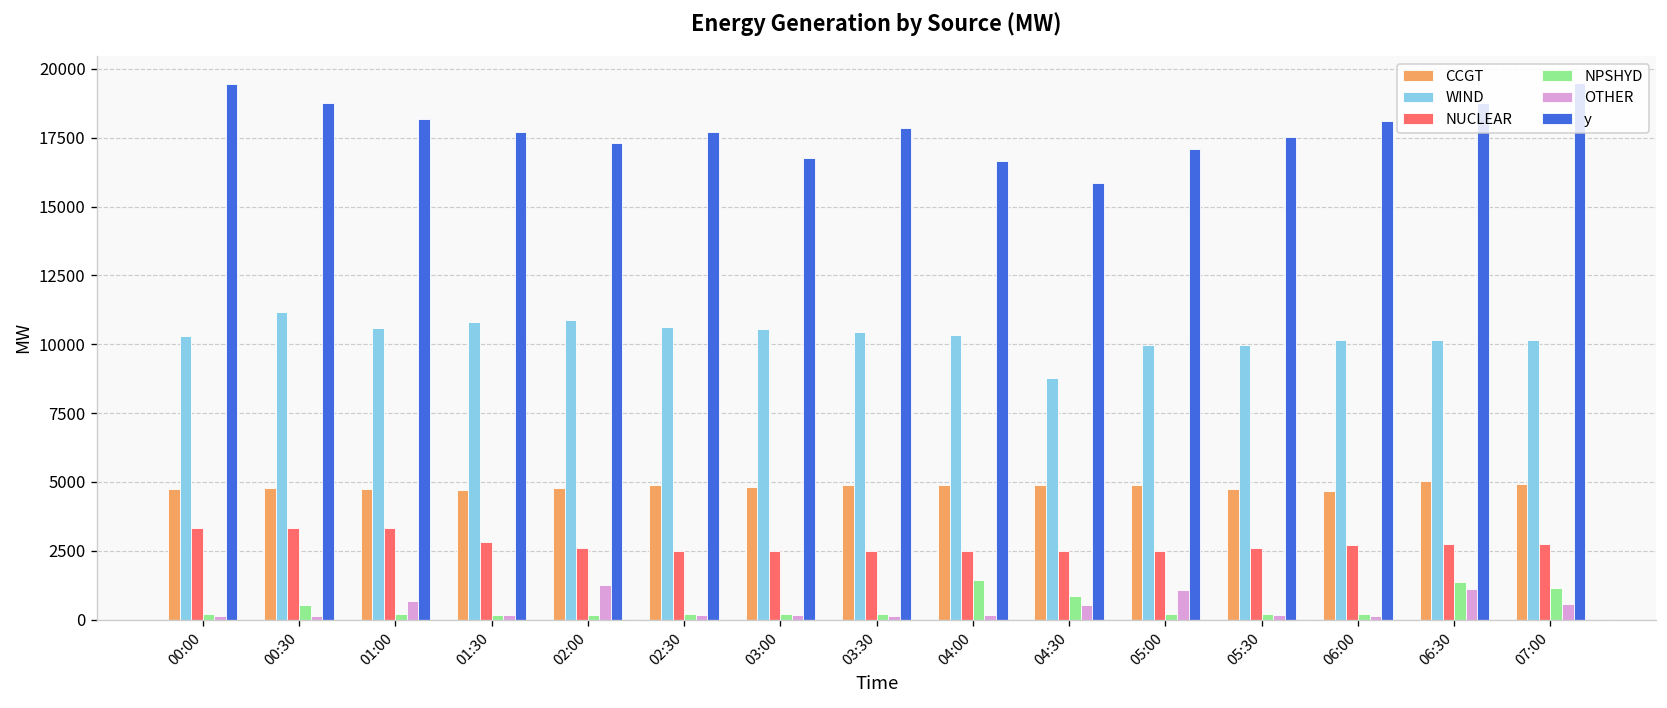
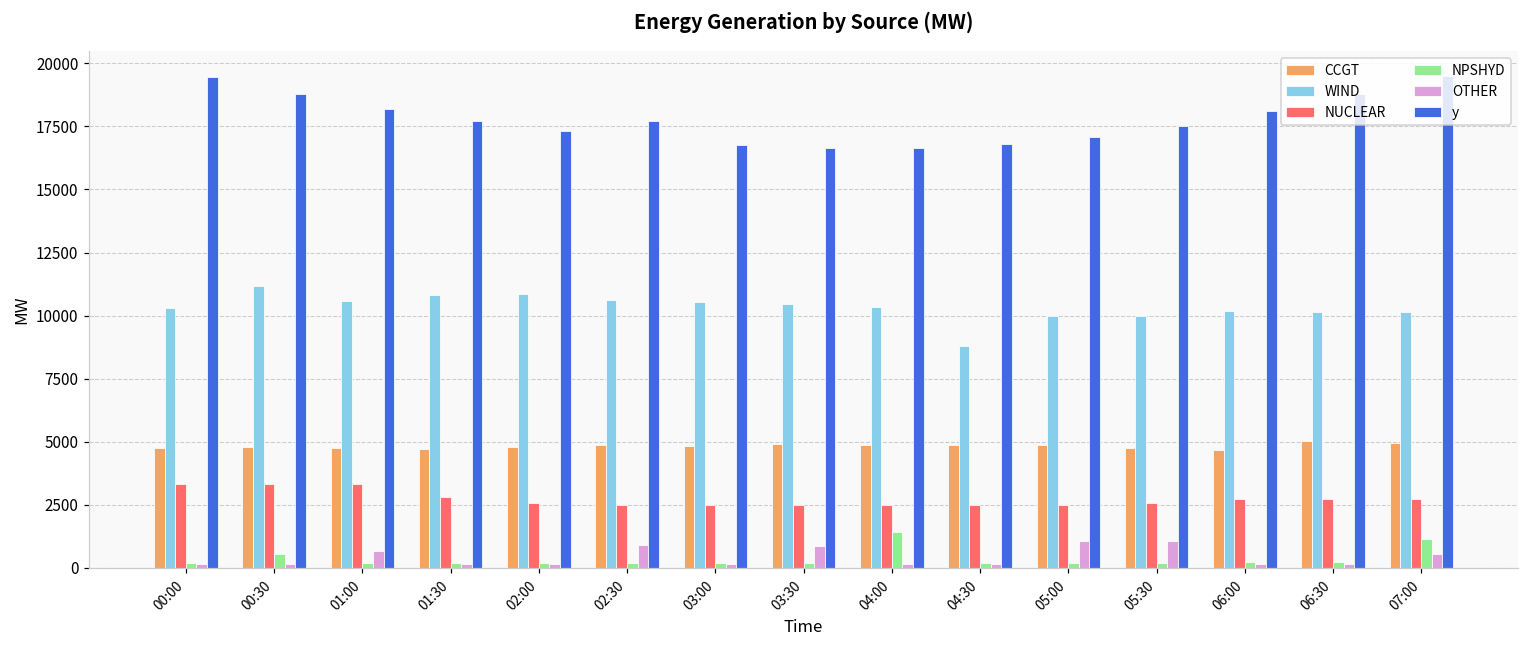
  {
    "WIND": {
      "00:00": 10300,
      "00:30": 11200,
      "01:00": 10600,
      "01:30": 10800,
      "02:00": 10900,
      "02:30": 10600,
      "03:00": 10500,
      "03:30": 10500,
      "04:00": 10300,
      "04:30": 8800,
      "05:00": 10000,
      "05:30": 10000,
      "06:00": 10200,
      "06:30": 10100,
      "07:00": 10100
    },
    "NPSHYD": {
      "00:00": 200,
      "00:30": 500,
      "01:00": 200,
      "01:30": 200,
      "02:00": 200,
      "02:30": 200,
      "03:00": 200,
      "03:30": 200,
      "04:00": 1400,
-     "04:30": 800,
+     "04:30": 200,
      "05:00": 200,
      "05:30": 200,
      "06:00": 200,
-     "06:30": 1400,
+     "06:30": 200,
      "07:00": 1100
    },
    "OTHER": {
      "00:00": 100,
      "00:30": 100,
      "01:00": 700,
      "01:30": 200,
-     "02:00": 1300,
-     "02:30": 200,
+     "02:00": 100,
+     "02:30": 900,
      "03:00": 200,
-     "03:30": 100,
+     "03:30": 900,
      "04:00": 200,
-     "04:30": 500,
+     "04:30": 200,
      "05:00": 1100,
-     "05:30": 200,
+     "05:30": 1100,
      "06:00": 100,
-     "06:30": 1100,
+     "06:30": 200,
      "07:00": 600
    },
    "y": {
      "00:00": 19500,
      "00:30": 18800,
      "01:00": 18200,
      "01:30": 17700,
      "02:00": 17300,
      "02:30": 17700,
      "03:00": 16800,
-     "03:30": 17800,
+     "03:30": 16700,
      "04:00": 16700,
-     "04:30": 15900,
+     "04:30": 16800,
      "05:00": 17100,
      "05:30": 17500,
      "06:00": 18100
    }
  }
